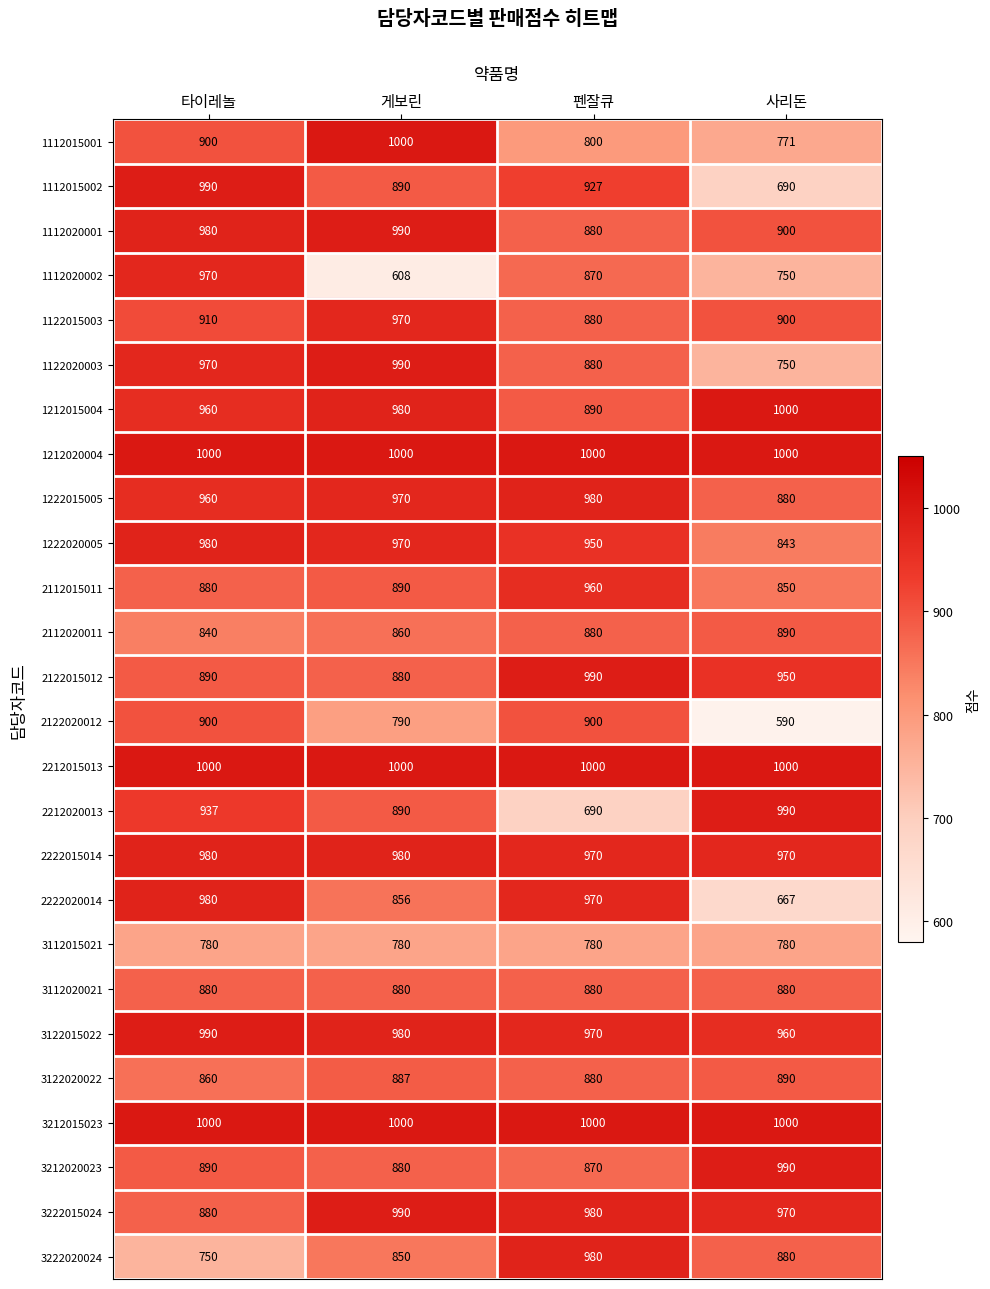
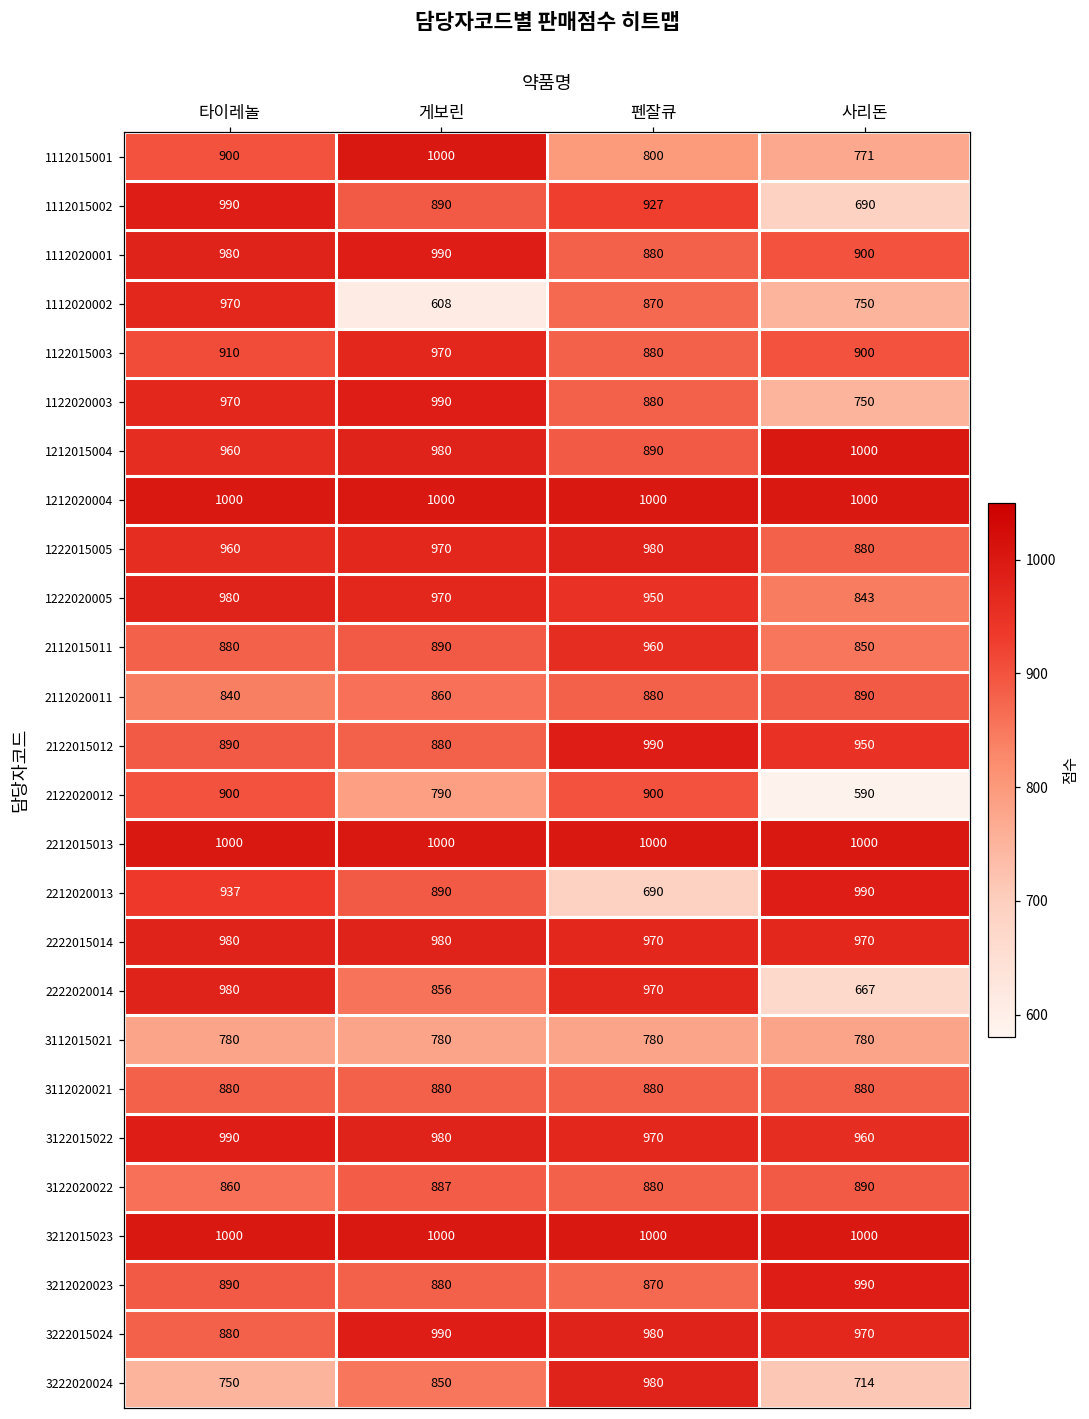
  {
    "1112015001": {
      "타이레놀": 900,
      "게보린": 1000,
      "펜잘큐": 800,
      "사리돈": 771
    },
    "1112015002": {
      "타이레놀": 990,
      "게보린": 890,
      "펜잘큐": 927,
      "사리돈": 690
    },
    "1112020001": {
      "타이레놀": 980,
      "게보린": 990,
      "펜잘큐": 880,
      "사리돈": 900
    },
    "1112020002": {
      "타이레놀": 970,
      "게보린": 608,
      "펜잘큐": 870,
      "사리돈": 750
    },
    "1122015003": {
      "타이레놀": 910,
      "게보린": 970,
      "펜잘큐": 880,
      "사리돈": 900
    },
    "1122020003": {
      "타이레놀": 970,
      "게보린": 990,
      "펜잘큐": 880,
      "사리돈": 750
    },
    "1212015004": {
      "타이레놀": 960,
      "게보린": 980,
      "펜잘큐": 890,
      "사리돈": 1000
    },
    "1212020004": {
      "타이레놀": 1000,
      "게보린": 1000,
      "펜잘큐": 1000,
      "사리돈": 1000
    },
    "1222015005": {
      "타이레놀": 960,
      "게보린": 970,
      "펜잘큐": 980,
      "사리돈": 880
    },
    "1222020005": {
      "타이레놀": 980,
      "게보린": 970,
      "펜잘큐": 950,
      "사리돈": 843
    },
    "2112015011": {
      "타이레놀": 880,
      "게보린": 890,
      "펜잘큐": 960,
      "사리돈": 850
    },
    "2112020011": {
      "타이레놀": 840,
      "게보린": 860,
      "펜잘큐": 880,
      "사리돈": 890
    },
    "2122015012": {
      "타이레놀": 890,
      "게보린": 880,
      "펜잘큐": 990,
      "사리돈": 950
    },
    "2122020012": {
      "타이레놀": 900,
      "게보린": 790,
      "펜잘큐": 900,
      "사리돈": 590
    },
    "2212015013": {
      "타이레놀": 1000,
      "게보린": 1000,
      "펜잘큐": 1000,
      "사리돈": 1000
    },
    "2212020013": {
      "타이레놀": 937,
      "게보린": 890,
      "펜잘큐": 690,
      "사리돈": 990
    },
    "2222015014": {
      "타이레놀": 980,
      "게보린": 980,
      "펜잘큐": 970,
      "사리돈": 970
    },
    "2222020014": {
      "타이레놀": 980,
      "게보린": 856,
      "펜잘큐": 970,
      "사리돈": 667
    },
    "3112015021": {
      "타이레놀": 780,
      "게보린": 780,
      "펜잘큐": 780,
      "사리돈": 780
    },
    "3112020021": {
      "타이레놀": 880,
      "게보린": 880,
      "펜잘큐": 880,
      "사리돈": 880
    },
    "3122015022": {
      "타이레놀": 990,
      "게보린": 980,
      "펜잘큐": 970,
      "사리돈": 960
    },
    "3122020022": {
      "타이레놀": 860,
      "게보린": 887,
      "펜잘큐": 880,
      "사리돈": 890
    },
    "3212015023": {
      "타이레놀": 1000,
      "게보린": 1000,
      "펜잘큐": 1000,
      "사리돈": 1000
    },
    "3212020023": {
      "타이레놀": 890,
      "게보린": 880,
      "펜잘큐": 870,
      "사리돈": 990
    },
    "3222015024": {
      "타이레놀": 880,
      "게보린": 990,
      "펜잘큐": 980,
      "사리돈": 970
    },
    "3222020024": {
      "타이레놀": 750,
      "게보린": 850,
      "펜잘큐": 980,
-     "사리돈": 880
+     "사리돈": 714
    }
  }
